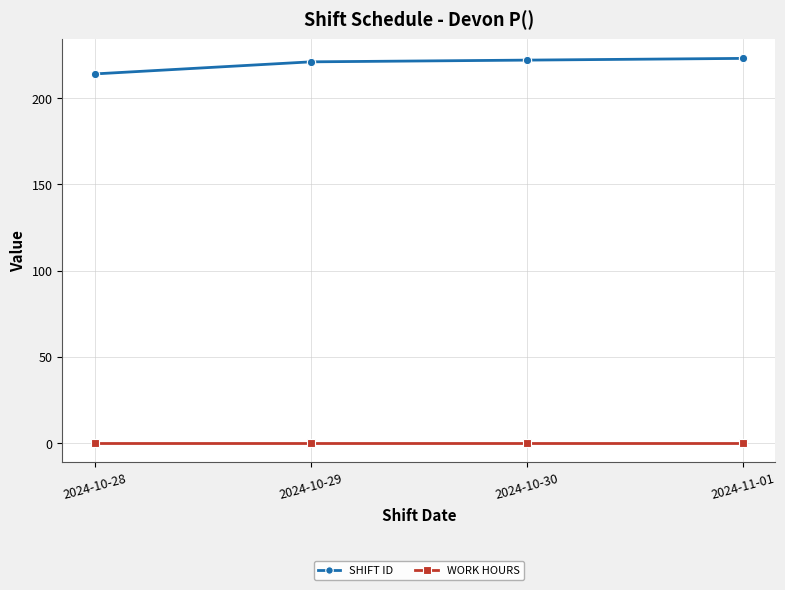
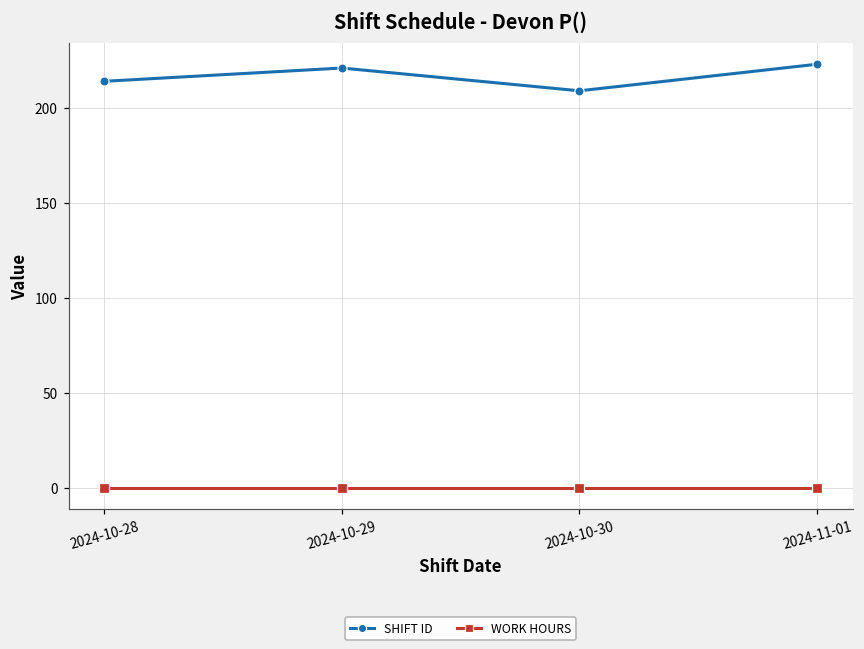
  {
    "SHIFT ID": {
      "2024-10-28": 214,
      "2024-10-29": 221,
-     "2024-10-30": 222,
+     "2024-10-30": 209,
      "2024-11-01": 223
    },
    "WORK HOURS": {
      "2024-10-28": 0,
      "2024-10-29": 0,
      "2024-10-30": 0,
      "2024-11-01": 0
    }
  }
